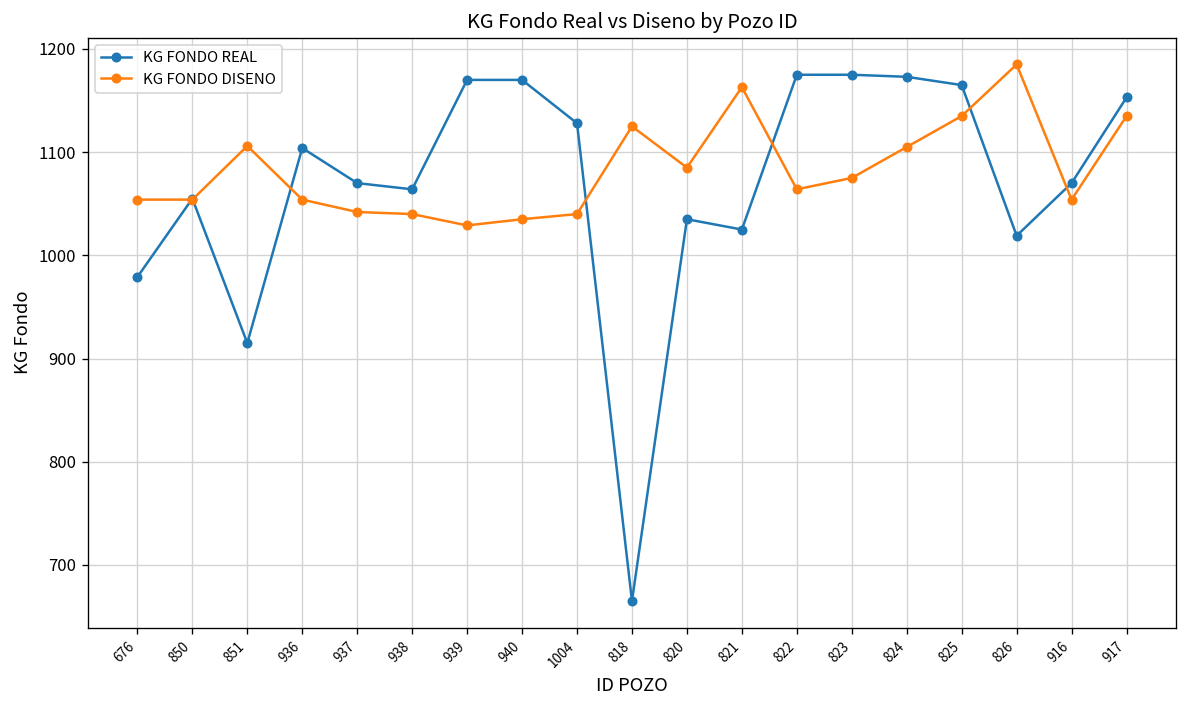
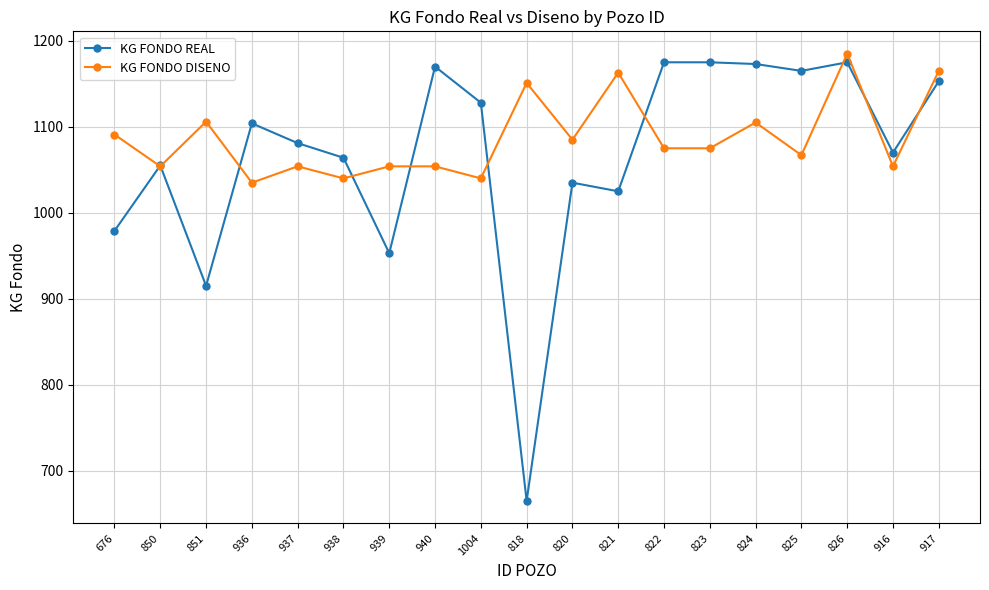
  {
    "KG FONDO REAL": {
      "676": 980,
      "851": 920,
      "936": 1100,
-     "937": 1070,
+     "937": 1080,
      "938": 1060,
-     "939": 1170,
+     "939": 950,
      "940": 1170,
      "1004": 1130,
      "818": 670,
      "820": 1040,
      "821": 1030,
      "822": 1180,
      "823": 1180,
      "824": 1170,
      "825": 1170,
-     "826": 1020,
+     "826": 1180,
      "916": 1070,
      "917": 1150
    },
    "KG FONDO DISENO": {
-     "676": 1050,
+     "676": 1090,
      "851": 1110,
-     "936": 1050,
-     "937": 1040,
+     "936": 1040,
+     "937": 1050,
      "938": 1040,
-     "939": 1030,
-     "940": 1040,
+     "939": 1050,
+     "940": 1050,
      "1004": 1040,
-     "818": 1130,
+     "818": 1150,
      "820": 1090,
      "821": 1160,
-     "822": 1060,
+     "822": 1080,
      "823": 1080,
      "824": 1110,
-     "825": 1140,
+     "825": 1070,
      "826": 1190,
      "916": 1050,
-     "917": 1140
+     "917": 1170
    }
  }
